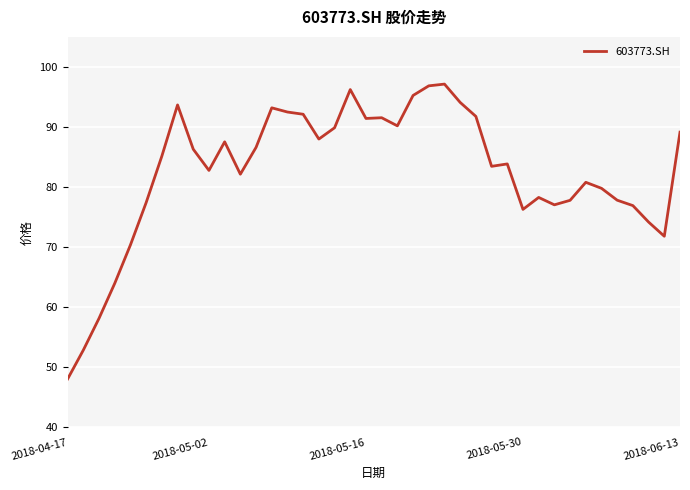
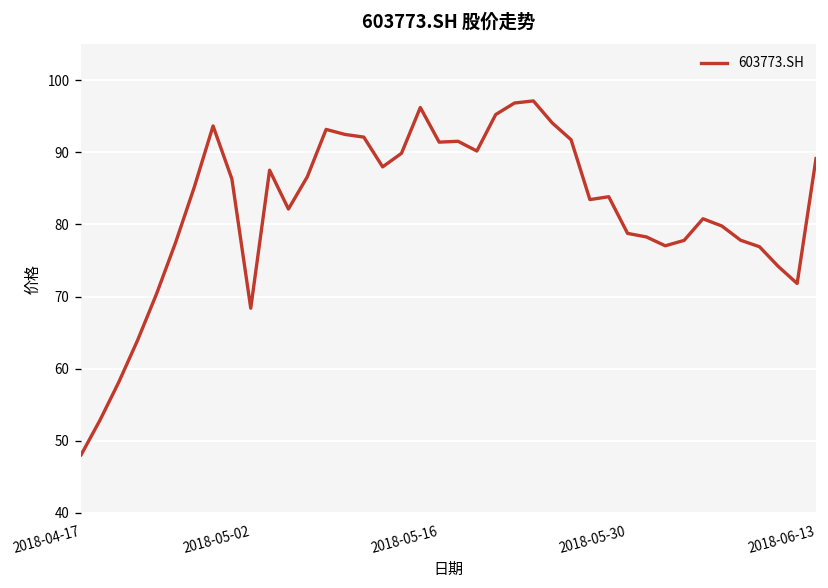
  {
    "2018-04-17": 48,
-   "2018-05-02": 83,
+   "2018-05-02": 68,
    "2018-05-16": 91,
-   "2018-05-30": 76,
+   "2018-05-30": 79,
    "2018-06-13": 89
  }
